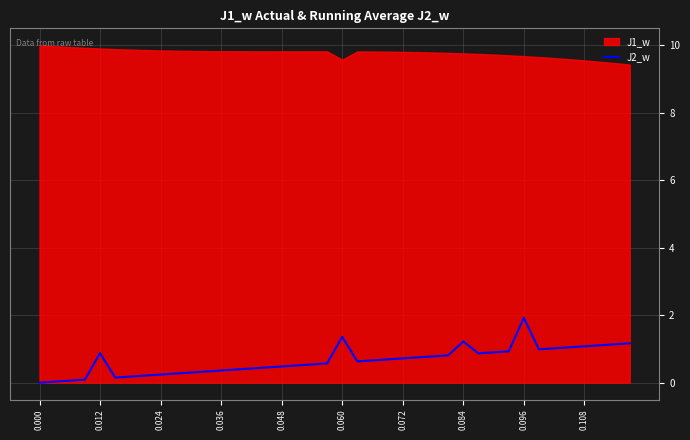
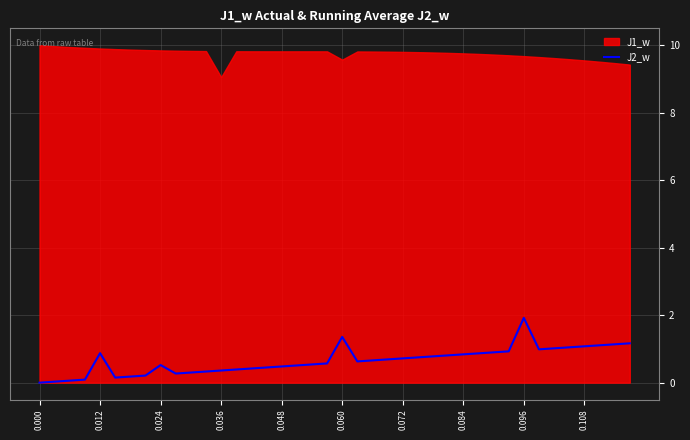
  {
    "J2_w": {
      "0.000": 0.0,
      "0.012": 0.9,
-     "0.024": 0.2,
+     "0.024": 0.5,
      "0.036": 0.4,
      "0.048": 0.5,
      "0.060": 1.4,
      "0.072": 0.7,
-     "0.084": 1.2,
+     "0.084": 0.8,
      "0.096": 1.9,
      "0.108": 1.1
    },
    "J1_w": {
      "0.000": 10.0,
      "0.012": 9.9,
      "0.024": 9.8,
-     "0.036": 9.8,
+     "0.036": 9.1,
      "0.048": 9.8,
      "0.060": 9.6,
      "0.072": 9.8,
      "0.084": 9.8,
      "0.096": 9.7,
      "0.108": 9.5
    }
  }
